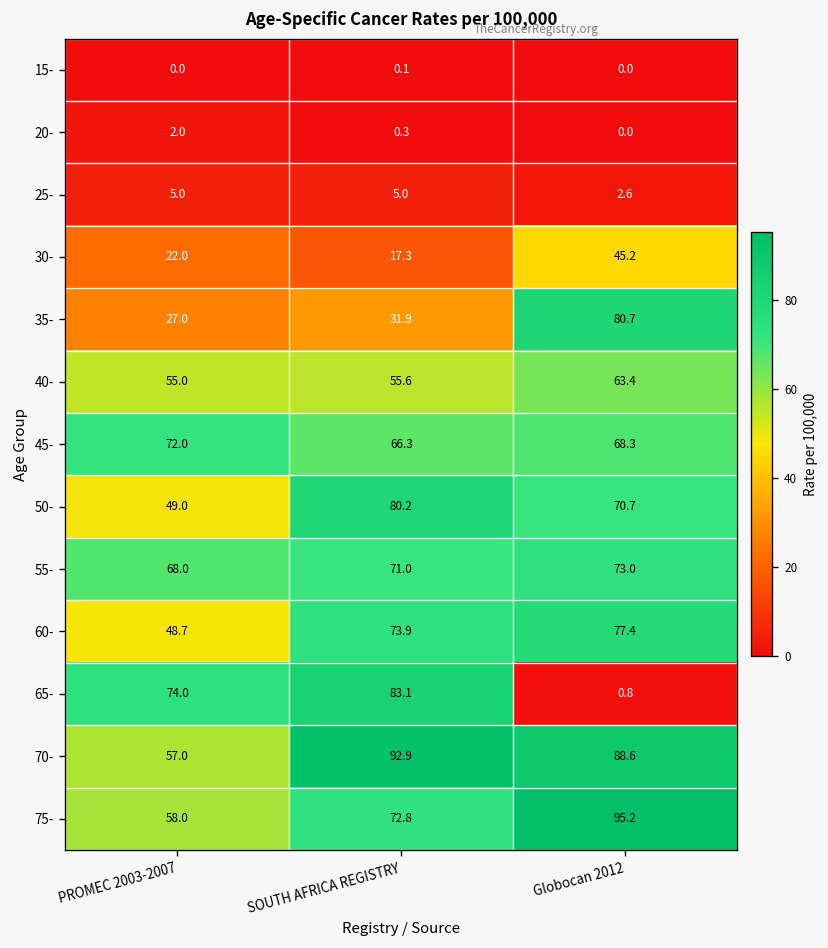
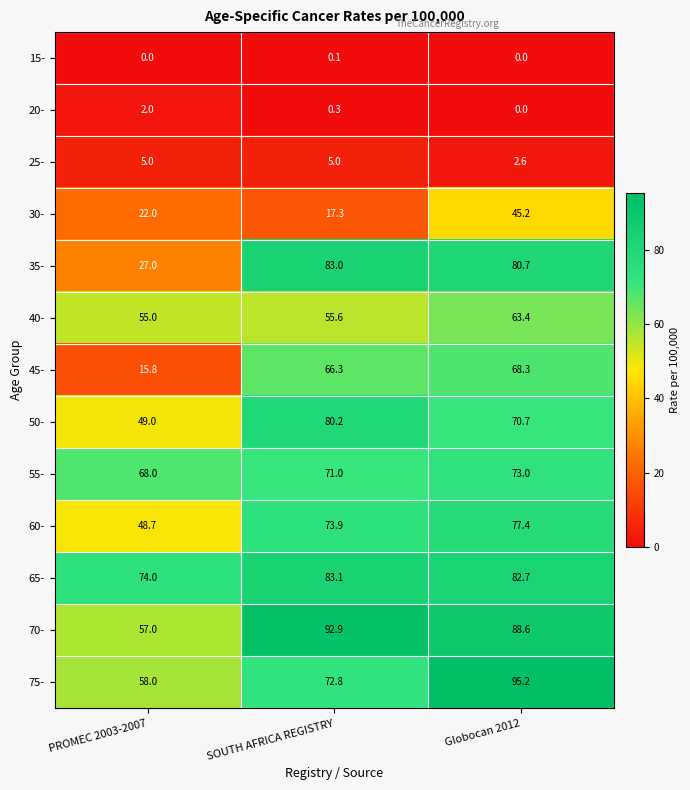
  {
    "15-": {
      "PROMEC 2003-2007": 0.0,
      "SOUTH AFRICA REGISTRY": 0.1,
      "Globocan 2012": 0.0
    },
    "20-": {
      "PROMEC 2003-2007": 2.0,
      "SOUTH AFRICA REGISTRY": 0.3,
      "Globocan 2012": 0.0
    },
    "25-": {
      "PROMEC 2003-2007": 5.0,
      "SOUTH AFRICA REGISTRY": 5.0,
      "Globocan 2012": 2.6
    },
    "30-": {
      "PROMEC 2003-2007": 22.0,
      "SOUTH AFRICA REGISTRY": 17.3,
      "Globocan 2012": 45.2
    },
    "35-": {
      "PROMEC 2003-2007": 27.0,
-     "SOUTH AFRICA REGISTRY": 31.9,
+     "SOUTH AFRICA REGISTRY": 83.0,
      "Globocan 2012": 80.7
    },
    "40-": {
      "PROMEC 2003-2007": 55.0,
      "SOUTH AFRICA REGISTRY": 55.6,
      "Globocan 2012": 63.4
    },
    "45-": {
-     "PROMEC 2003-2007": 72.0,
+     "PROMEC 2003-2007": 15.8,
      "SOUTH AFRICA REGISTRY": 66.3,
      "Globocan 2012": 68.3
    },
    "50-": {
      "PROMEC 2003-2007": 49.0,
      "SOUTH AFRICA REGISTRY": 80.2,
      "Globocan 2012": 70.7
    },
    "55-": {
      "PROMEC 2003-2007": 68.0,
      "SOUTH AFRICA REGISTRY": 71.0,
      "Globocan 2012": 73.0
    },
    "60-": {
      "PROMEC 2003-2007": 48.7,
      "SOUTH AFRICA REGISTRY": 73.9,
      "Globocan 2012": 77.4
    },
    "65-": {
      "PROMEC 2003-2007": 74.0,
      "SOUTH AFRICA REGISTRY": 83.1,
-     "Globocan 2012": 0.8
+     "Globocan 2012": 82.7
    },
    "70-": {
      "PROMEC 2003-2007": 57.0,
      "SOUTH AFRICA REGISTRY": 92.9,
      "Globocan 2012": 88.6
    },
    "75-": {
      "PROMEC 2003-2007": 58.0,
      "SOUTH AFRICA REGISTRY": 72.8,
      "Globocan 2012": 95.2
    }
  }
